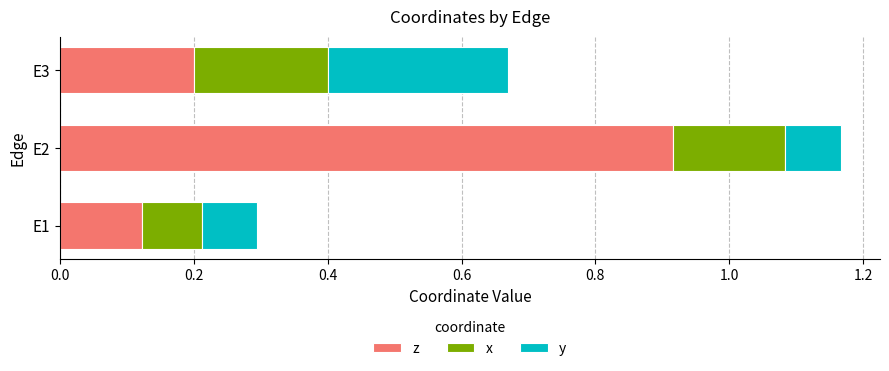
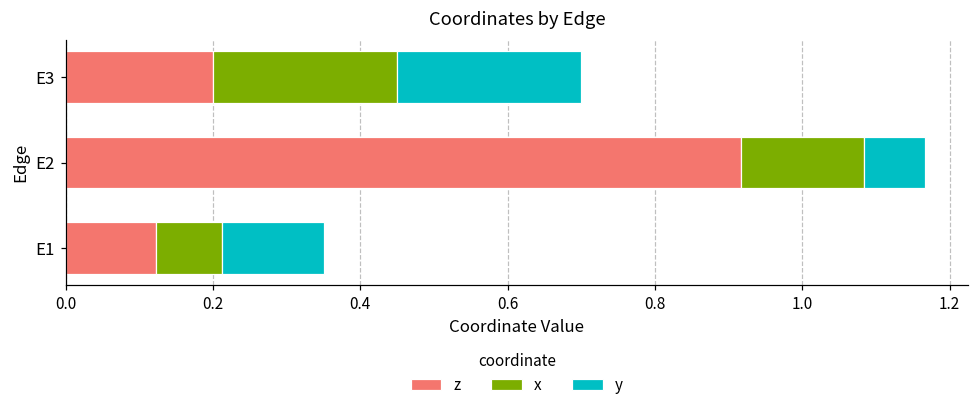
  {
    "z": {
      "E3": 0.20,
      "E2": 0.92,
      "E1": 0.12
    },
    "x": {
-     "E3": 0.20,
+     "E3": 0.25,
      "E2": 0.17,
      "E1": 0.09
    },
    "y": {
-     "E3": 0.27,
+     "E3": 0.25,
      "E2": 0.08,
-     "E1": 0.08
+     "E1": 0.14
    }
  }
